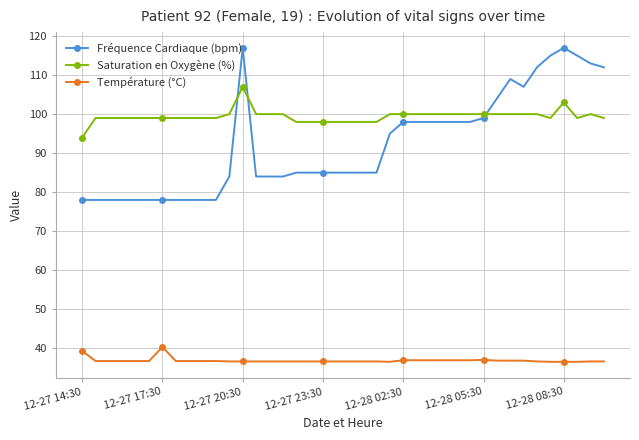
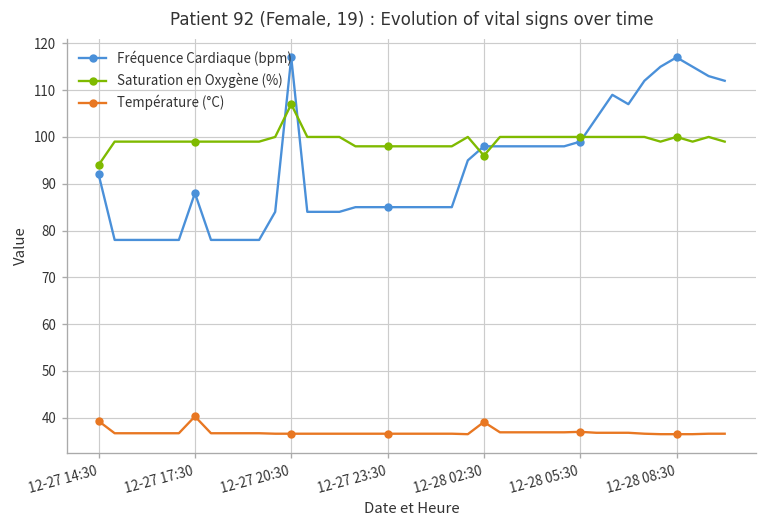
  {
    "Fréquence Cardiaque (bpm)": {
-     "12-27 14:30": 78,
-     "12-27 17:30": 78,
+     "12-27 14:30": 92,
+     "12-27 17:30": 88,
      "12-27 20:30": 117,
      "12-27 23:30": 85,
      "12-28 02:30": 98,
      "12-28 05:30": 99,
      "12-28 08:30": 117
    },
    "Saturation en Oxygène (%)": {
      "12-27 14:30": 94,
      "12-27 17:30": 99,
      "12-27 20:30": 107,
      "12-27 23:30": 98,
-     "12-28 02:30": 100,
+     "12-28 02:30": 96,
      "12-28 05:30": 100,
-     "12-28 08:30": 103
+     "12-28 08:30": 100
    },
    "Température (°C)": {
      "12-27 14:30": 39,
      "12-27 17:30": 40,
      "12-27 20:30": 37,
      "12-27 23:30": 37,
-     "12-28 02:30": 37,
+     "12-28 02:30": 39,
      "12-28 05:30": 37,
      "12-28 08:30": 37
    }
  }
